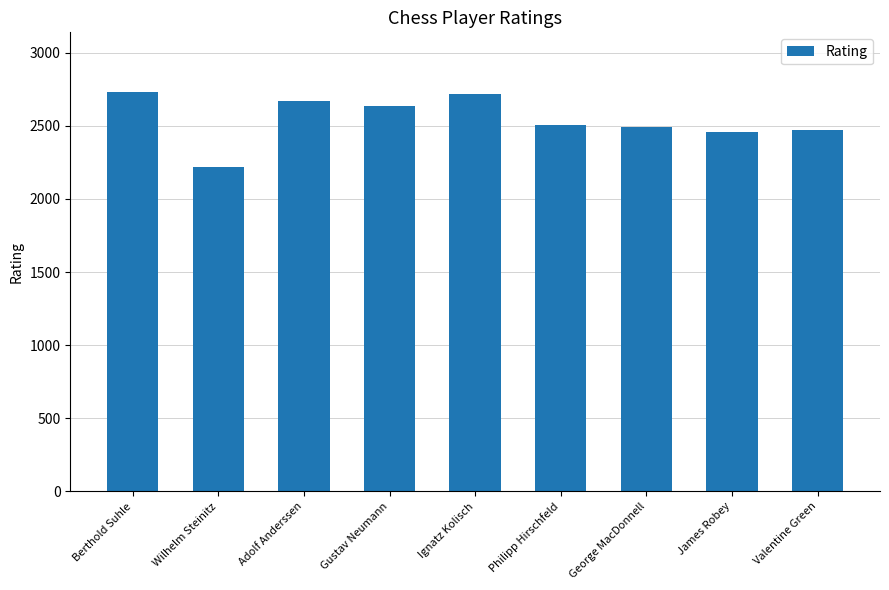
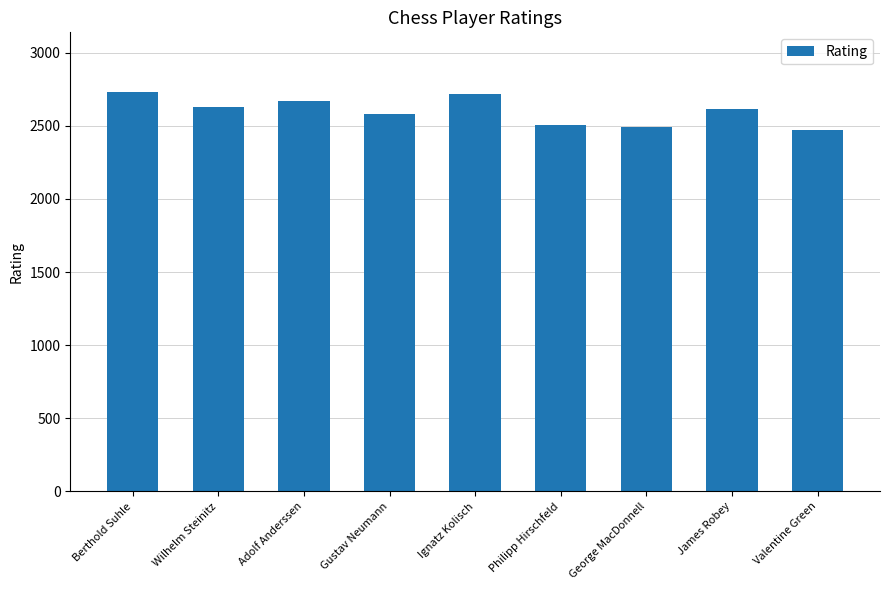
  {
    "Berthold Suhle": 2730,
-   "Wilhelm Steinitz": 2220,
+   "Wilhelm Steinitz": 2630,
    "Adolf Anderssen": 2670,
-   "Gustav Neumann": 2630,
+   "Gustav Neumann": 2580,
    "Ignatz Kolisch": 2720,
    "Philipp Hirschfeld": 2510,
    "George MacDonnell": 2490,
-   "James Robey": 2450,
+   "James Robey": 2620,
    "Valentine Green": 2470
  }
